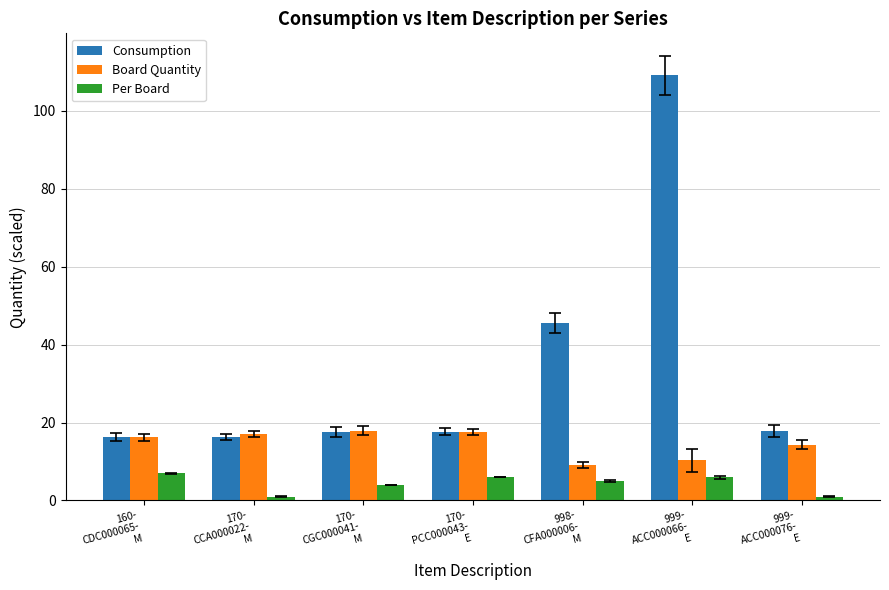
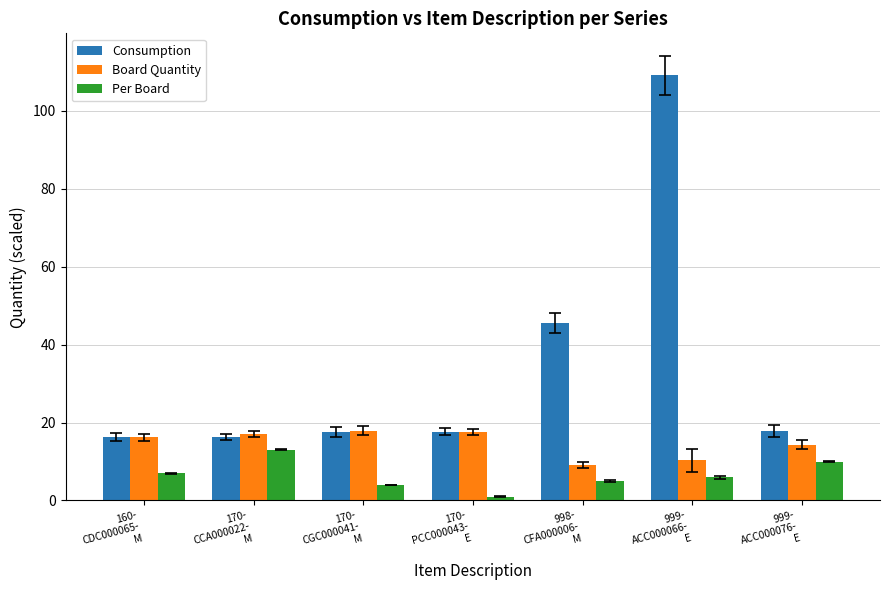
  {
    "Board Quantity": {
      "160- CDC000065- M": 16,
      "170- CCA000022- M": 17,
      "170- CGC000041- M": 18,
      "170- PCC000043- E": 18,
      "998- CFA000006- M": 9,
      "999- ACC000066- E": 10,
      "999- ACC000076- E": 14
    },
    "Per Board": {
      "160- CDC000065- M": 7,
-     "170- CCA000022- M": 1,
+     "170- CCA000022- M": 13,
      "170- CGC000041- M": 4,
-     "170- PCC000043- E": 6,
+     "170- PCC000043- E": 1,
      "998- CFA000006- M": 5,
      "999- ACC000066- E": 6,
-     "999- ACC000076- E": 1
+     "999- ACC000076- E": 10
    }
  }
